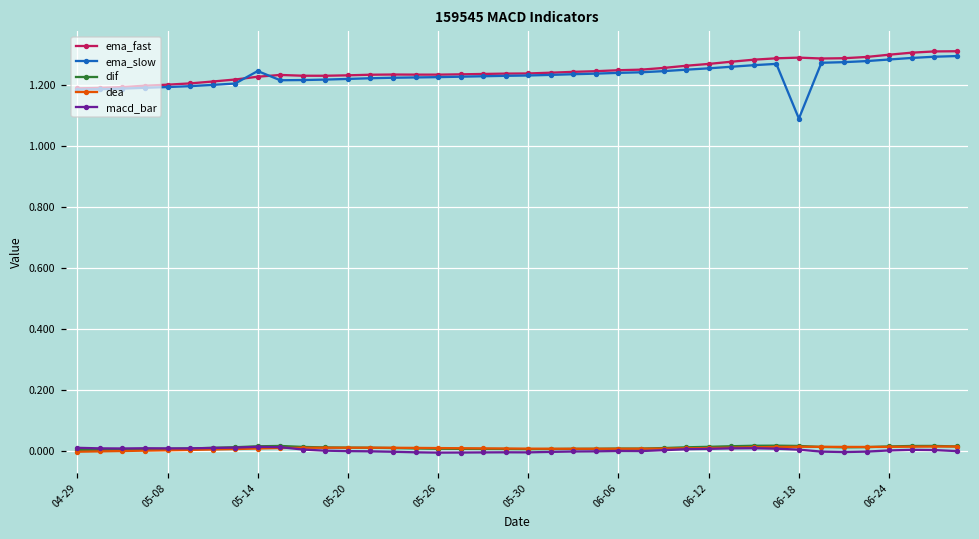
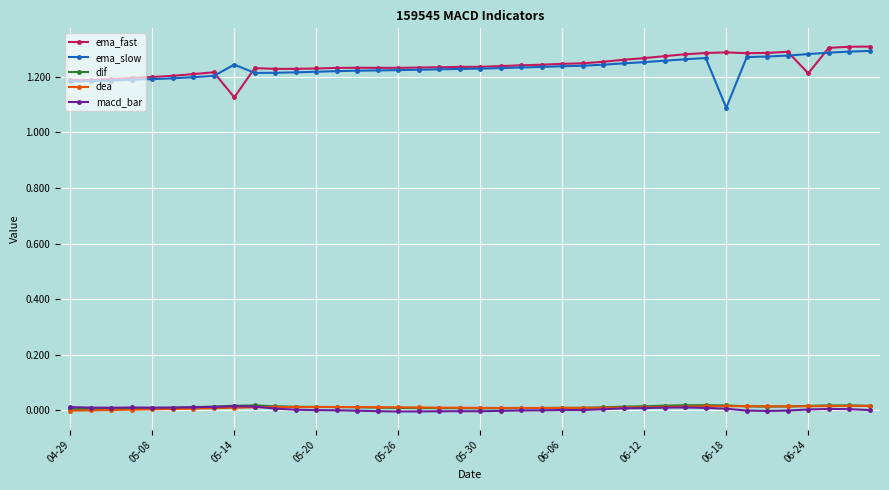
  {
    "ema_fast": {
-     "05-14": 1.23,
+     "05-14": 1.13,
      "05-20": 1.23,
      "06-12": 1.27,
      "06-18": 1.29,
-     "06-24": 1.30
+     "06-24": 1.21
    },
    "ema_slow": {
      "05-14": 1.24,
      "05-20": 1.22,
      "06-12": 1.25,
      "06-18": 1.09,
      "06-24": 1.28
    },
    "macd_bar": {
      "05-20": 0.00,
      "05-26": 0.00,
      "05-30": 0.00,
      "06-18": 0.01,
      "06-24": 0.00
    }
  }
